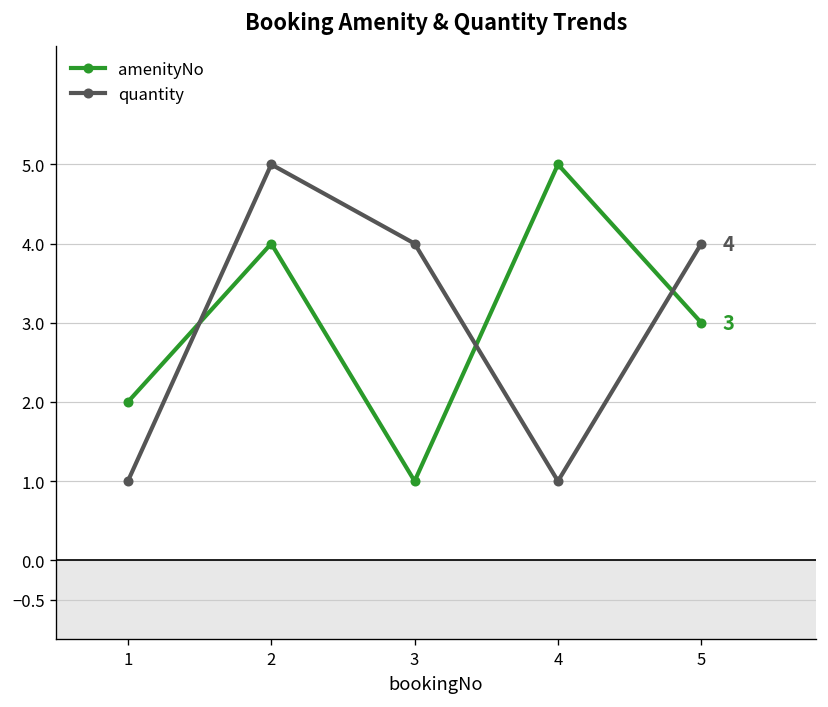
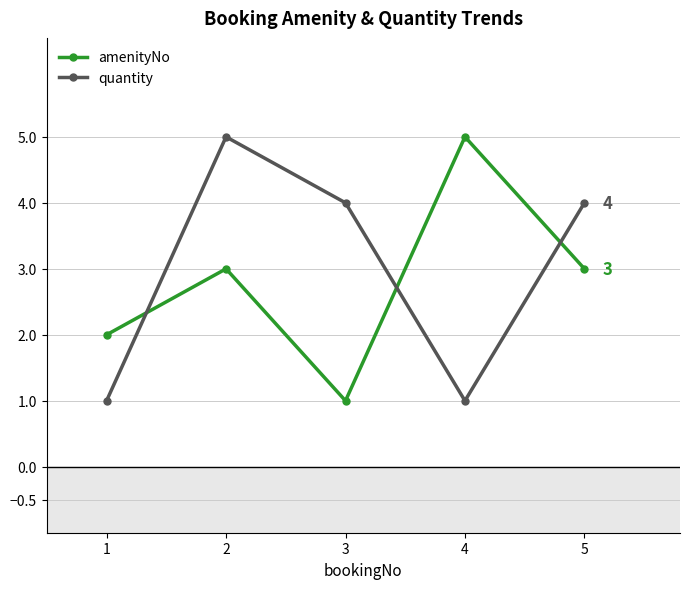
  {
    "amenityNo": {
      "1": 2,
-     "2": 4,
+     "2": 3,
      "3": 1,
      "4": 5
    },
    "quantity": {
      "5": 4
    }
  }
